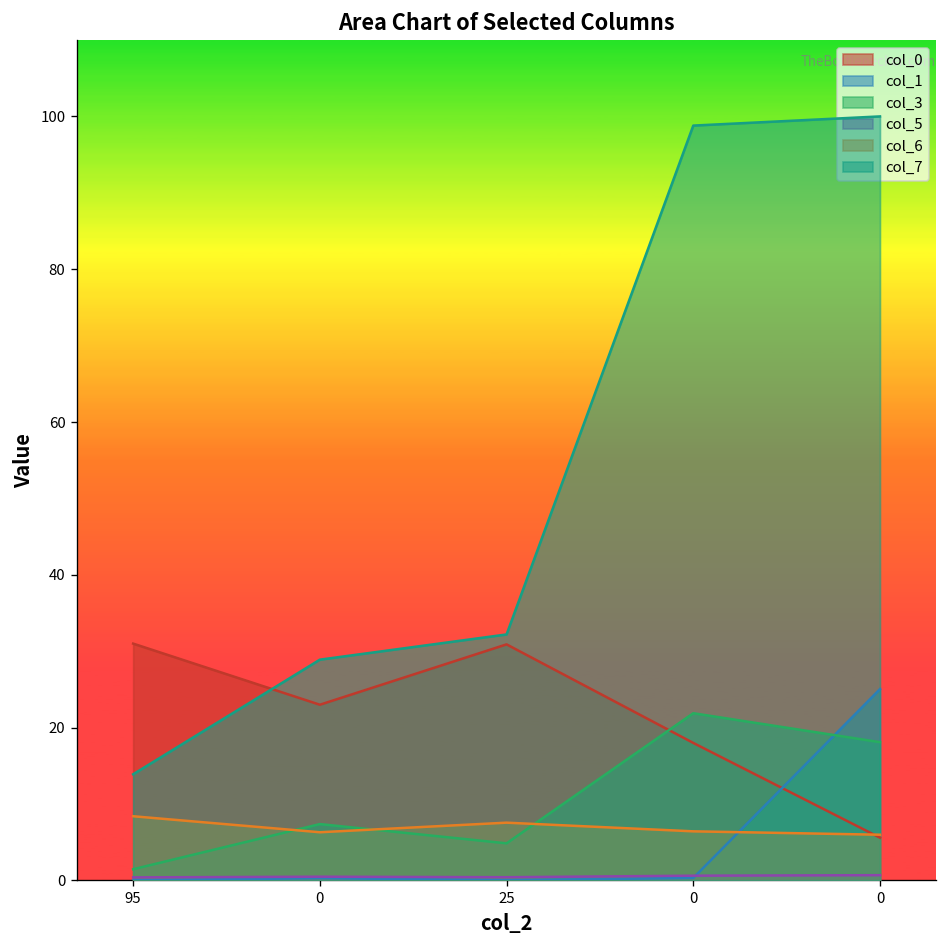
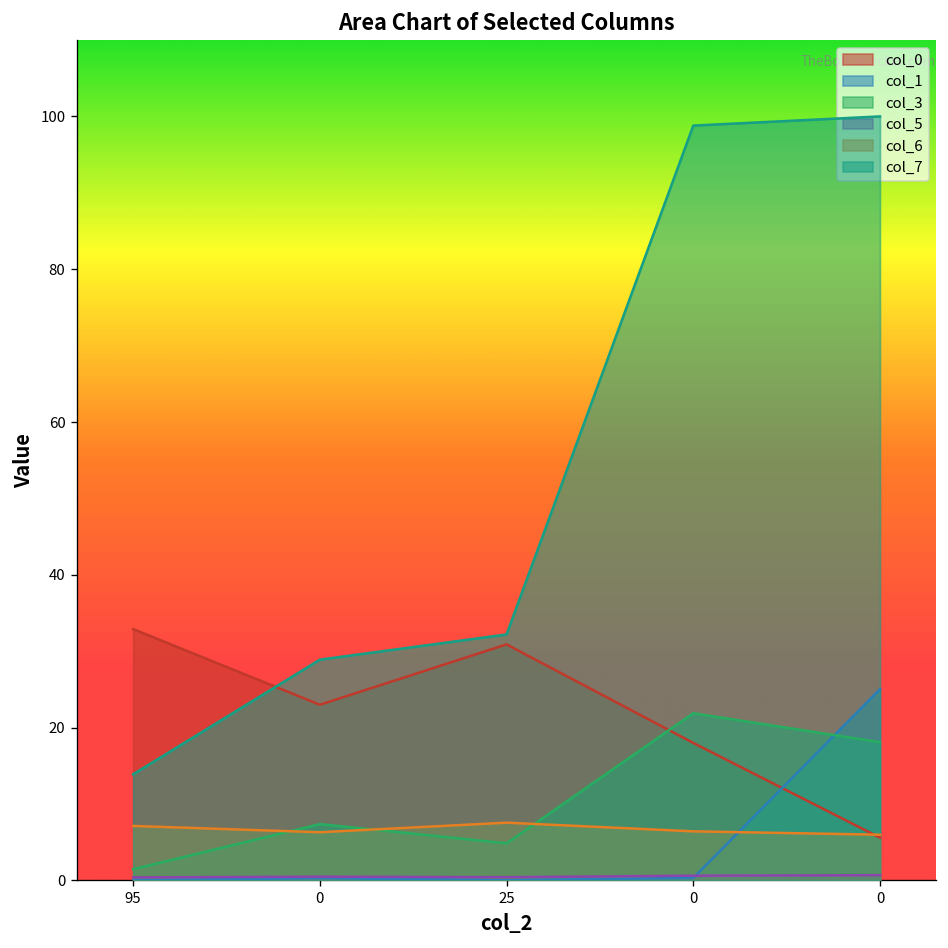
  {
    "col_0": {
-     "95": 31,
+     "95": 33,
      "25": 31
    },
    "col_6": {
-     "95": 8,
+     "95": 7,
      "25": 8
    }
  }
